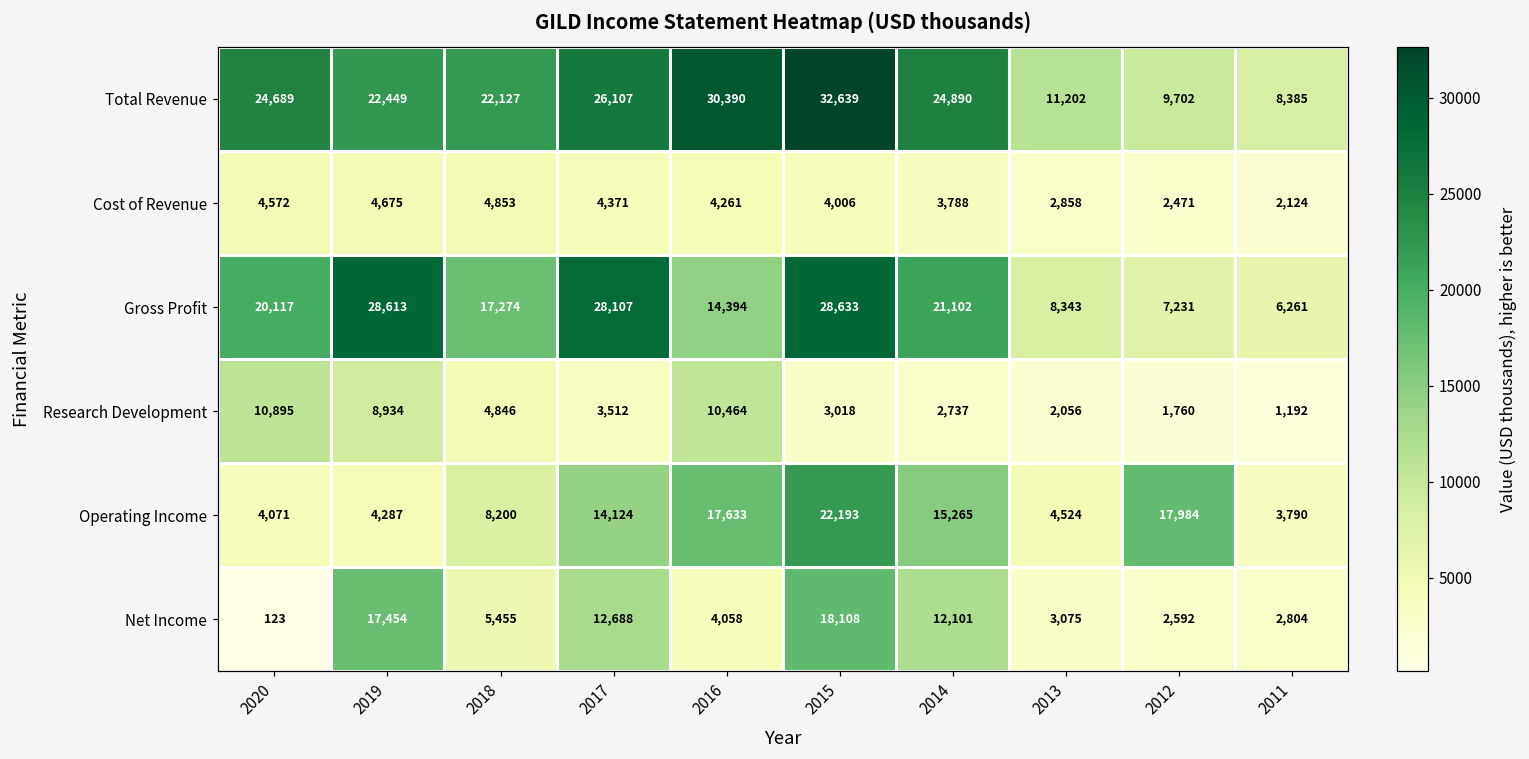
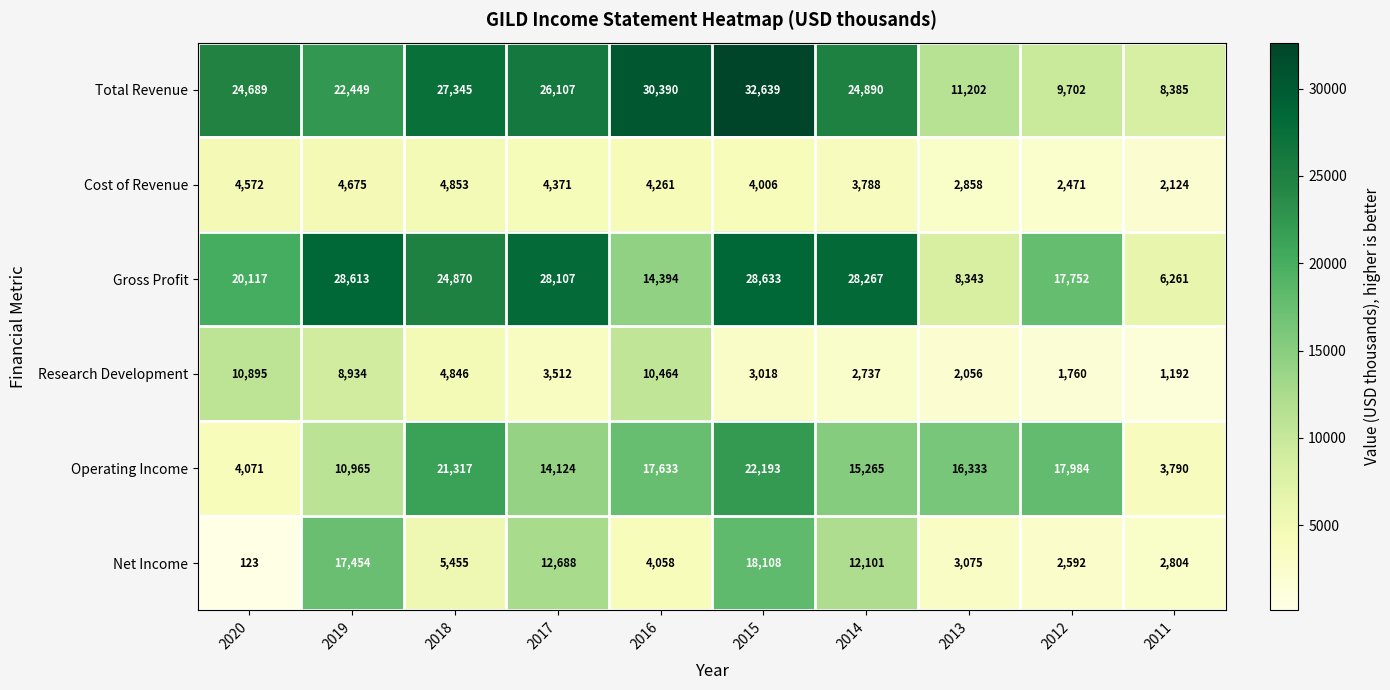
  {
    "Total Revenue": {
      "2020": "24,689",
      "2019": "22,449",
-     "2018": "22,127",
+     "2018": "27,345",
      "2017": "26,107",
      "2016": "30,390",
      "2015": "32,639",
      "2014": "24,890",
      "2013": "11,202",
      "2012": "9,702",
      "2011": "8,385"
    },
    "Cost of Revenue": {
      "2020": "4,572",
      "2019": "4,675",
      "2018": "4,853",
      "2017": "4,371",
      "2016": "4,261",
      "2015": "4,006",
      "2014": "3,788",
      "2013": "2,858",
      "2012": "2,471",
      "2011": "2,124"
    },
    "Gross Profit": {
      "2020": "20,117",
      "2019": "28,613",
-     "2018": "17,274",
+     "2018": "24,870",
      "2017": "28,107",
      "2016": "14,394",
      "2015": "28,633",
-     "2014": "21,102",
+     "2014": "28,267",
      "2013": "8,343",
-     "2012": "7,231",
+     "2012": "17,752",
      "2011": "6,261"
    },
    "Research Development": {
      "2020": "10,895",
      "2019": "8,934",
      "2018": "4,846",
      "2017": "3,512",
      "2016": "10,464",
      "2015": "3,018",
      "2014": "2,737",
      "2013": "2,056",
      "2012": "1,760",
      "2011": "1,192"
    },
    "Operating Income": {
      "2020": "4,071",
-     "2019": "4,287",
-     "2018": "8,200",
+     "2019": "10,965",
+     "2018": "21,317",
      "2017": "14,124",
      "2016": "17,633",
      "2015": "22,193",
      "2014": "15,265",
-     "2013": "4,524",
+     "2013": "16,333",
      "2012": "17,984",
      "2011": "3,790"
    },
    "Net Income": {
      "2020": "123",
      "2019": "17,454",
      "2018": "5,455",
      "2017": "12,688",
      "2016": "4,058",
      "2015": "18,108",
      "2014": "12,101",
      "2013": "3,075",
      "2012": "2,592",
      "2011": "2,804"
    }
  }
